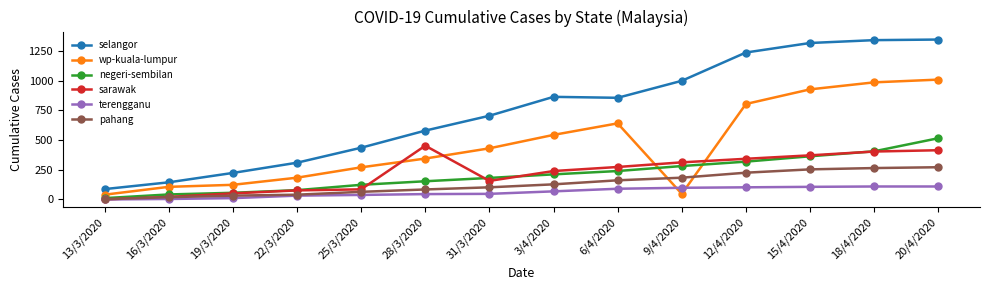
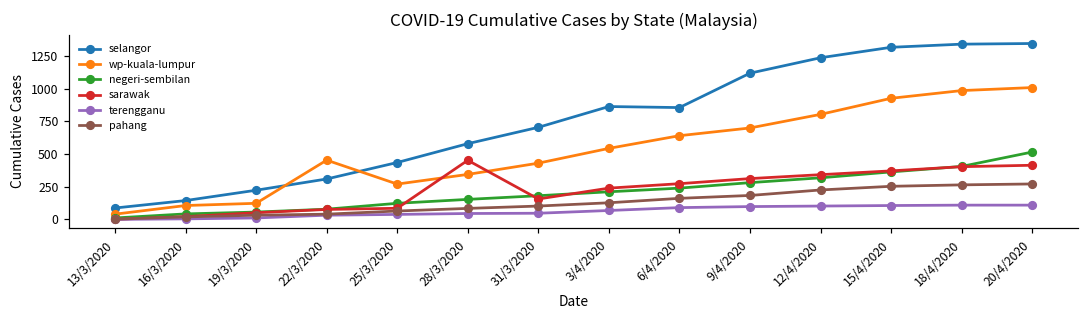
  {
    "selangor": {
      "13/3/2020": 90,
      "16/3/2020": 140,
      "19/3/2020": 220,
      "22/3/2020": 310,
      "25/3/2020": 440,
      "28/3/2020": 580,
      "31/3/2020": 700,
      "3/4/2020": 860,
      "6/4/2020": 860,
-     "9/4/2020": 1000,
+     "9/4/2020": 1120,
      "12/4/2020": 1240,
      "15/4/2020": 1320,
      "18/4/2020": 1340,
      "20/4/2020": 1350
    },
    "wp-kuala-lumpur": {
      "13/3/2020": 40,
      "16/3/2020": 110,
      "19/3/2020": 120,
-     "22/3/2020": 180,
+     "22/3/2020": 450,
      "25/3/2020": 270,
      "28/3/2020": 340,
      "31/3/2020": 430,
      "3/4/2020": 540,
      "6/4/2020": 640,
-     "9/4/2020": 50,
+     "9/4/2020": 700,
      "12/4/2020": 800,
      "15/4/2020": 930,
      "18/4/2020": 990,
      "20/4/2020": 1010
    },
    "negeri-sembilan": {
      "25/3/2020": 120,
      "28/3/2020": 150,
      "31/3/2020": 180,
      "3/4/2020": 210,
      "6/4/2020": 240,
      "9/4/2020": 280,
      "12/4/2020": 320,
      "20/4/2020": 520
    },
    "sarawak": {
      "28/3/2020": 450,
      "31/3/2020": 160,
      "3/4/2020": 240,
      "6/4/2020": 270,
      "9/4/2020": 310,
      "12/4/2020": 340,
      "20/4/2020": 410
    },
    "terengganu": {
      "25/3/2020": 40,
      "28/3/2020": 50,
      "31/3/2020": 50,
      "3/4/2020": 70,
      "6/4/2020": 90,
      "9/4/2020": 100,
      "12/4/2020": 100,
      "15/4/2020": 110,
      "18/4/2020": 110,
      "20/4/2020": 110
    },
    "pahang": {
      "28/3/2020": 80,
      "31/3/2020": 100,
      "3/4/2020": 130,
      "6/4/2020": 160,
      "9/4/2020": 180,
      "12/4/2020": 230,
      "15/4/2020": 250,
      "18/4/2020": 260,
      "20/4/2020": 270
    }
  }
